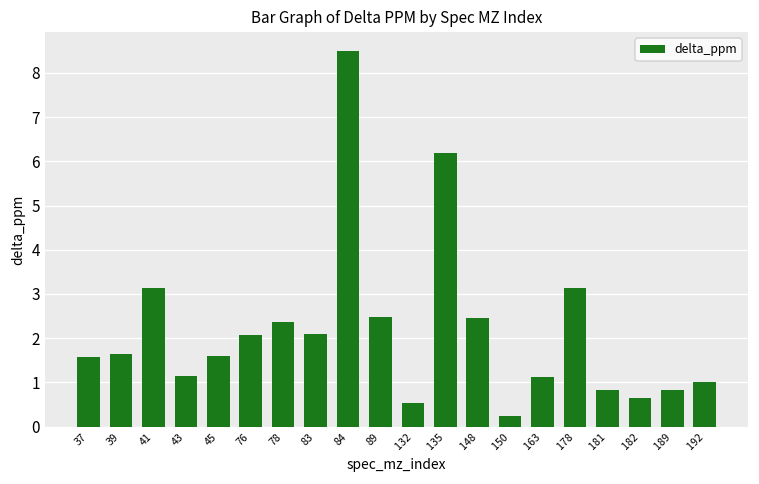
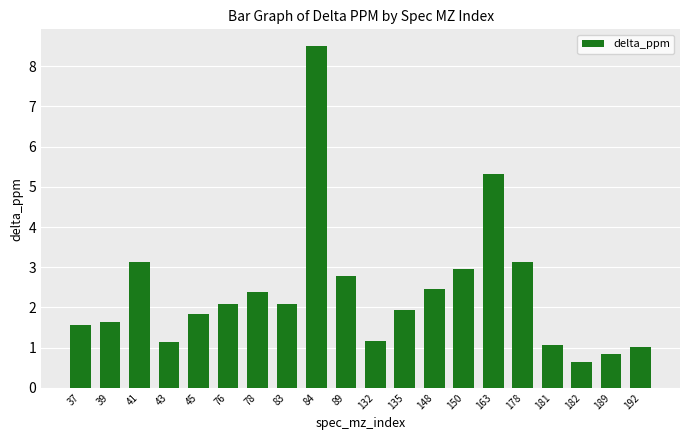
  {
    "37": 1.6,
    "39": 1.6,
    "41": 3.1,
    "43": 1.2,
-   "45": 1.6,
+   "45": 1.8,
    "76": 2.1,
    "78": 2.4,
    "83": 2.1,
    "84": 8.5,
-   "89": 2.5,
-   "132": 0.5,
-   "135": 6.2,
+   "89": 2.8,
+   "132": 1.2,
+   "135": 1.9,
    "148": 2.5,
-   "150": 0.2,
-   "163": 1.1,
+   "150": 3.0,
+   "163": 5.3,
    "178": 3.1,
-   "181": 0.8,
+   "181": 1.1,
    "182": 0.6,
    "189": 0.8,
    "192": 1.0
  }
